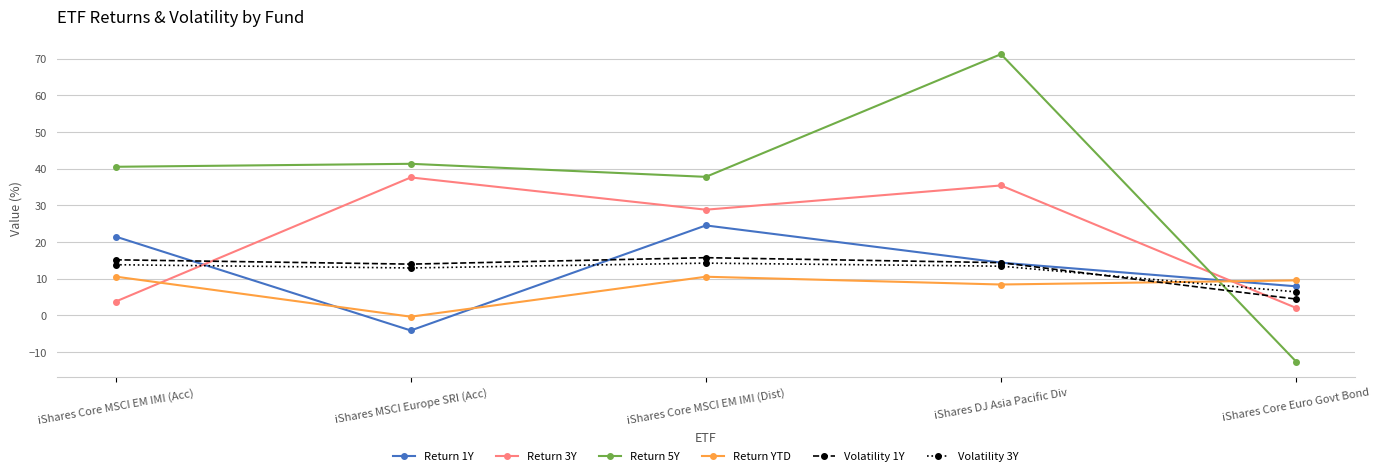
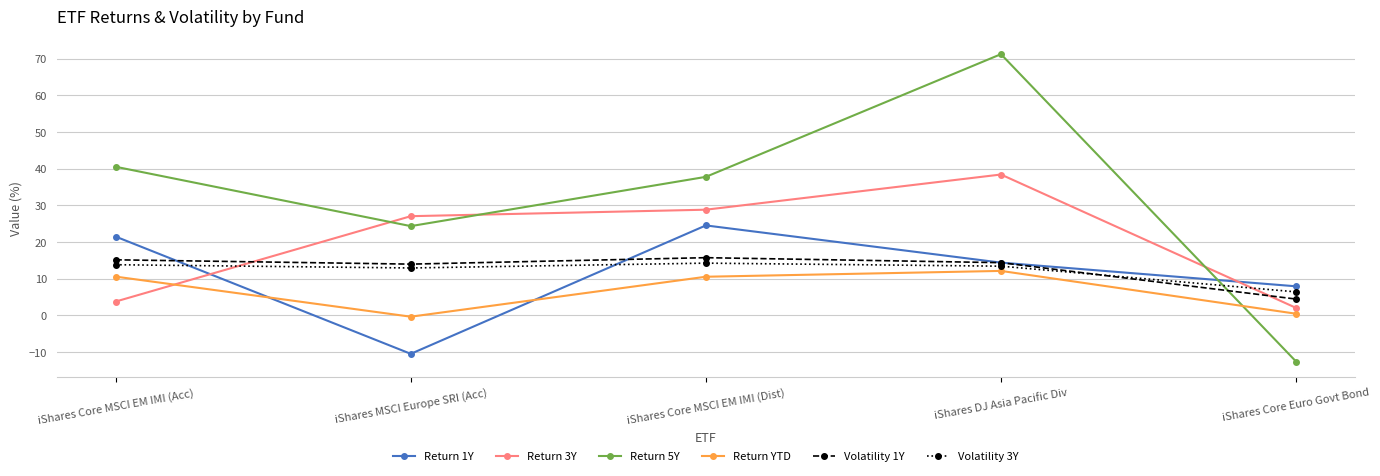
  {
    "Return 1Y": {
      "iShares Core MSCI EM IMI (Acc)": 21,
-     "iShares MSCI Europe SRI (Acc)": -4,
+     "iShares MSCI Europe SRI (Acc)": -11,
      "iShares Core MSCI EM IMI (Dist)": 24,
      "iShares Core Euro Govt Bond": 8
    },
    "Return 3Y": {
      "iShares Core MSCI EM IMI (Acc)": 4,
-     "iShares MSCI Europe SRI (Acc)": 38,
+     "iShares MSCI Europe SRI (Acc)": 27,
      "iShares Core MSCI EM IMI (Dist)": 29,
-     "iShares DJ Asia Pacific Div": 35,
+     "iShares DJ Asia Pacific Div": 38,
      "iShares Core Euro Govt Bond": 2
    },
    "Return 5Y": {
      "iShares Core MSCI EM IMI (Acc)": 40,
-     "iShares MSCI Europe SRI (Acc)": 41,
+     "iShares MSCI Europe SRI (Acc)": 24,
      "iShares Core MSCI EM IMI (Dist)": 38,
      "iShares DJ Asia Pacific Div": 71,
      "iShares Core Euro Govt Bond": -13
    },
    "Return YTD": {
      "iShares Core MSCI EM IMI (Acc)": 11,
      "iShares MSCI Europe SRI (Acc)": 0,
      "iShares Core MSCI EM IMI (Dist)": 10,
-     "iShares DJ Asia Pacific Div": 8,
-     "iShares Core Euro Govt Bond": 10
+     "iShares DJ Asia Pacific Div": 12,
+     "iShares Core Euro Govt Bond": 0
    }
  }
